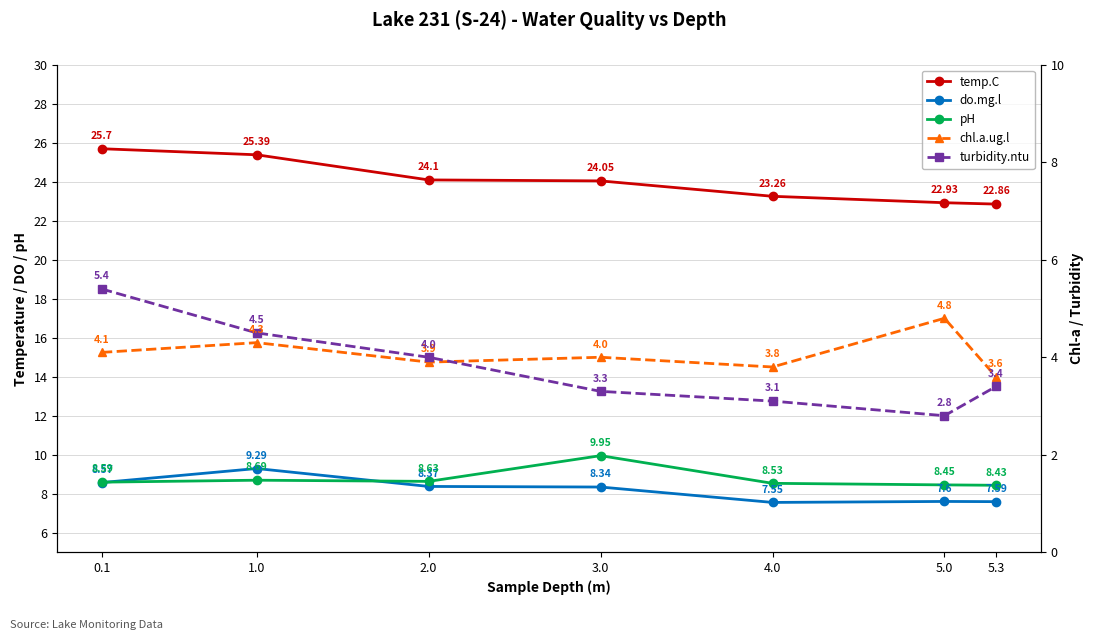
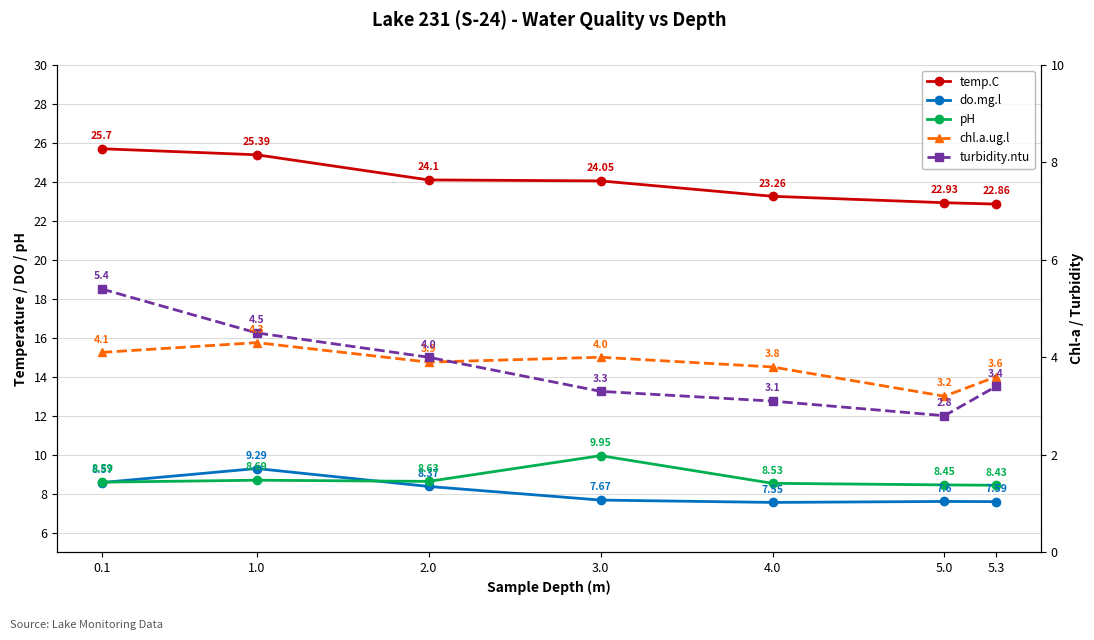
  {
    "temp.C": {
      "0.1": 25.7,
      "1.0": 25.39,
      "2.0": 24.1,
      "3.0": 24.05,
      "4.0": 23.26,
      "5.0": 22.93,
      "5.3": 22.86
    },
    "do.mg.l": {
      "1.0": 9.29,
-     "3.0": 8.34
+     "3.0": 7.67
    },
    "pH": {
      "3.0": 9.95,
      "4.0": 8.53,
      "5.0": 8.45,
      "5.3": 8.43
    },
    "chl.a.ug.l": {
      "0.1": 4.1,
      "3.0": 4.0,
      "4.0": 3.8,
-     "5.0": 4.8,
+     "5.0": 3.2,
      "5.3": 3.6
    },
    "turbidity.ntu": {
      "0.1": 5.4,
      "1.0": 4.5,
      "3.0": 3.3,
      "4.0": 3.1
    }
  }
